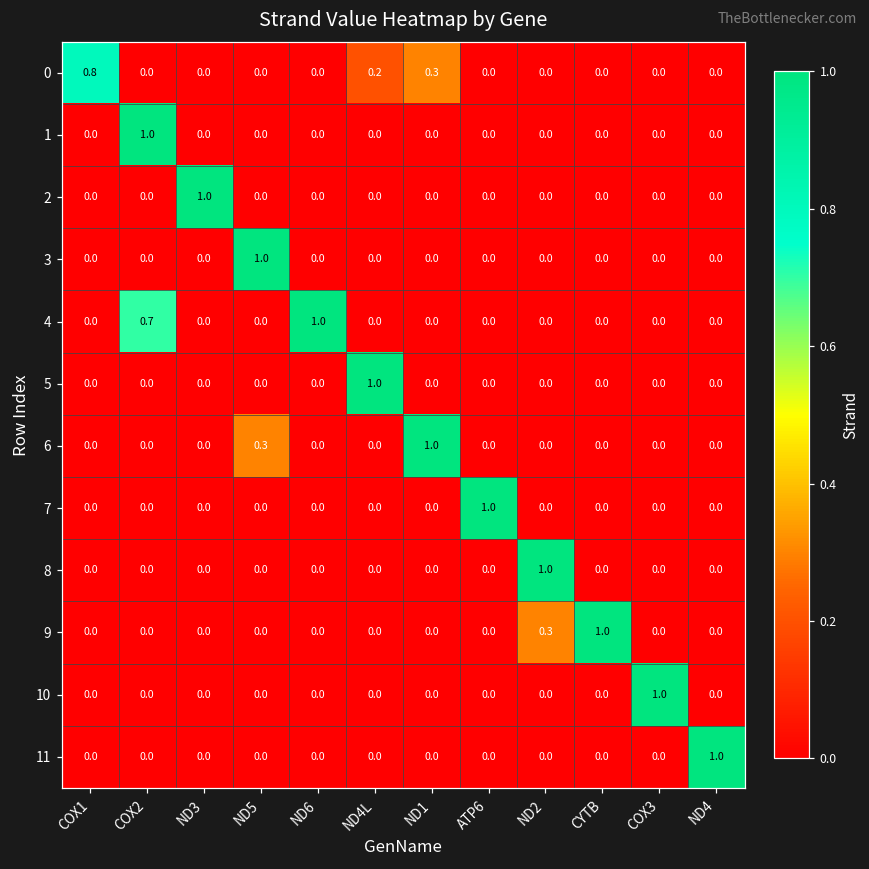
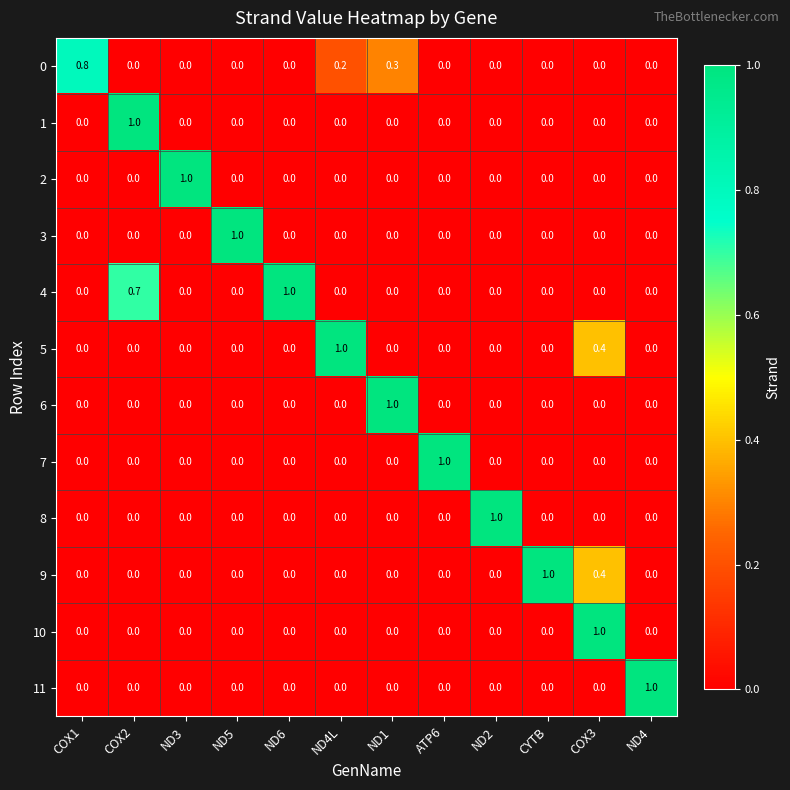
  {
    "0": {
      "COX1": 0.8,
      "COX2": 0.0,
      "ND3": 0.0,
      "ND5": 0.0,
      "ND6": 0.0,
      "ND4L": 0.2,
      "ND1": 0.3,
      "ATP6": 0.0,
      "ND2": 0.0,
      "CYTB": 0.0,
      "COX3": 0.0,
      "ND4": 0.0
    },
    "1": {
      "COX1": 0.0,
      "COX2": 1.0,
      "ND3": 0.0,
      "ND5": 0.0,
      "ND6": 0.0,
      "ND4L": 0.0,
      "ND1": 0.0,
      "ATP6": 0.0,
      "ND2": 0.0,
      "CYTB": 0.0,
      "COX3": 0.0,
      "ND4": 0.0
    },
    "2": {
      "COX1": 0.0,
      "COX2": 0.0,
      "ND3": 1.0,
      "ND5": 0.0,
      "ND6": 0.0,
      "ND4L": 0.0,
      "ND1": 0.0,
      "ATP6": 0.0,
      "ND2": 0.0,
      "CYTB": 0.0,
      "COX3": 0.0,
      "ND4": 0.0
    },
    "3": {
      "COX1": 0.0,
      "COX2": 0.0,
      "ND3": 0.0,
      "ND5": 1.0,
      "ND6": 0.0,
      "ND4L": 0.0,
      "ND1": 0.0,
      "ATP6": 0.0,
      "ND2": 0.0,
      "CYTB": 0.0,
      "COX3": 0.0,
      "ND4": 0.0
    },
    "4": {
      "COX1": 0.0,
      "COX2": 0.7,
      "ND3": 0.0,
      "ND5": 0.0,
      "ND6": 1.0,
      "ND4L": 0.0,
      "ND1": 0.0,
      "ATP6": 0.0,
      "ND2": 0.0,
      "CYTB": 0.0,
      "COX3": 0.0,
      "ND4": 0.0
    },
    "5": {
      "COX1": 0.0,
      "COX2": 0.0,
      "ND3": 0.0,
      "ND5": 0.0,
      "ND6": 0.0,
      "ND4L": 1.0,
      "ND1": 0.0,
      "ATP6": 0.0,
      "ND2": 0.0,
      "CYTB": 0.0,
-     "COX3": 0.0,
+     "COX3": 0.4,
      "ND4": 0.0
    },
    "6": {
      "COX1": 0.0,
      "COX2": 0.0,
      "ND3": 0.0,
-     "ND5": 0.3,
+     "ND5": 0.0,
      "ND6": 0.0,
      "ND4L": 0.0,
      "ND1": 1.0,
      "ATP6": 0.0,
      "ND2": 0.0,
      "CYTB": 0.0,
      "COX3": 0.0,
      "ND4": 0.0
    },
    "7": {
      "COX1": 0.0,
      "COX2": 0.0,
      "ND3": 0.0,
      "ND5": 0.0,
      "ND6": 0.0,
      "ND4L": 0.0,
      "ND1": 0.0,
      "ATP6": 1.0,
      "ND2": 0.0,
      "CYTB": 0.0,
      "COX3": 0.0,
      "ND4": 0.0
    },
    "8": {
      "COX1": 0.0,
      "COX2": 0.0,
      "ND3": 0.0,
      "ND5": 0.0,
      "ND6": 0.0,
      "ND4L": 0.0,
      "ND1": 0.0,
      "ATP6": 0.0,
      "ND2": 1.0,
      "CYTB": 0.0,
      "COX3": 0.0,
      "ND4": 0.0
    },
    "9": {
      "COX1": 0.0,
      "COX2": 0.0,
      "ND3": 0.0,
      "ND5": 0.0,
      "ND6": 0.0,
      "ND4L": 0.0,
      "ND1": 0.0,
      "ATP6": 0.0,
-     "ND2": 0.3,
+     "ND2": 0.0,
      "CYTB": 1.0,
-     "COX3": 0.0,
+     "COX3": 0.4,
      "ND4": 0.0
    },
    "10": {
      "COX1": 0.0,
      "COX2": 0.0,
      "ND3": 0.0,
      "ND5": 0.0,
      "ND6": 0.0,
      "ND4L": 0.0,
      "ND1": 0.0,
      "ATP6": 0.0,
      "ND2": 0.0,
      "CYTB": 0.0,
      "COX3": 1.0,
      "ND4": 0.0
    },
    "11": {
      "COX1": 0.0,
      "COX2": 0.0,
      "ND3": 0.0,
      "ND5": 0.0,
      "ND6": 0.0,
      "ND4L": 0.0,
      "ND1": 0.0,
      "ATP6": 0.0,
      "ND2": 0.0,
      "CYTB": 0.0,
      "COX3": 0.0,
      "ND4": 1.0
    }
  }
